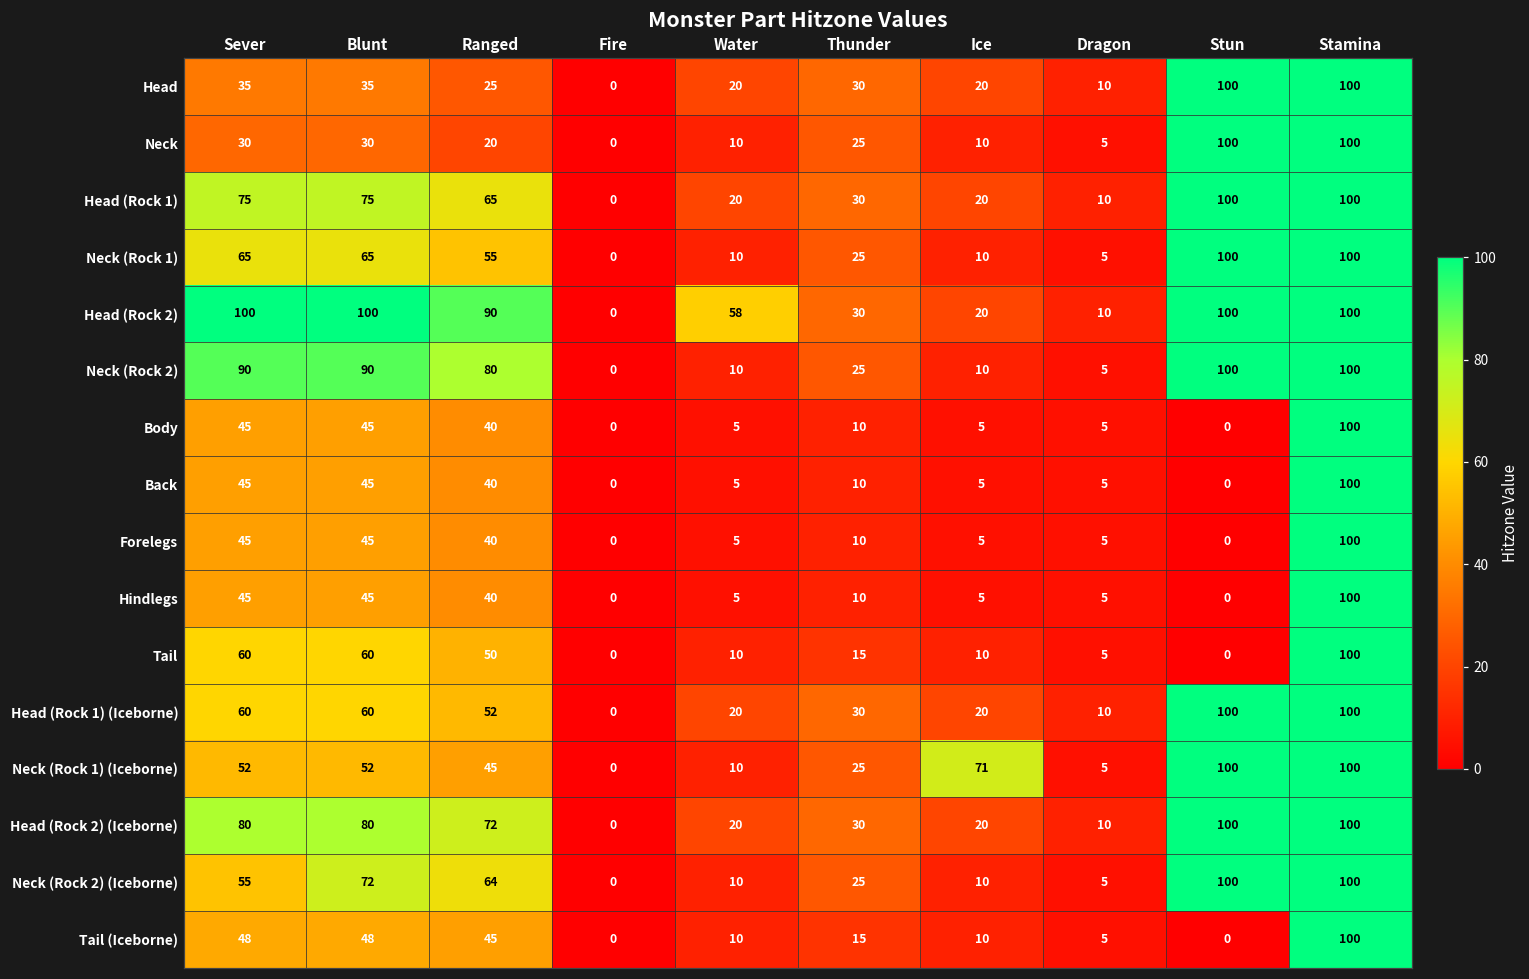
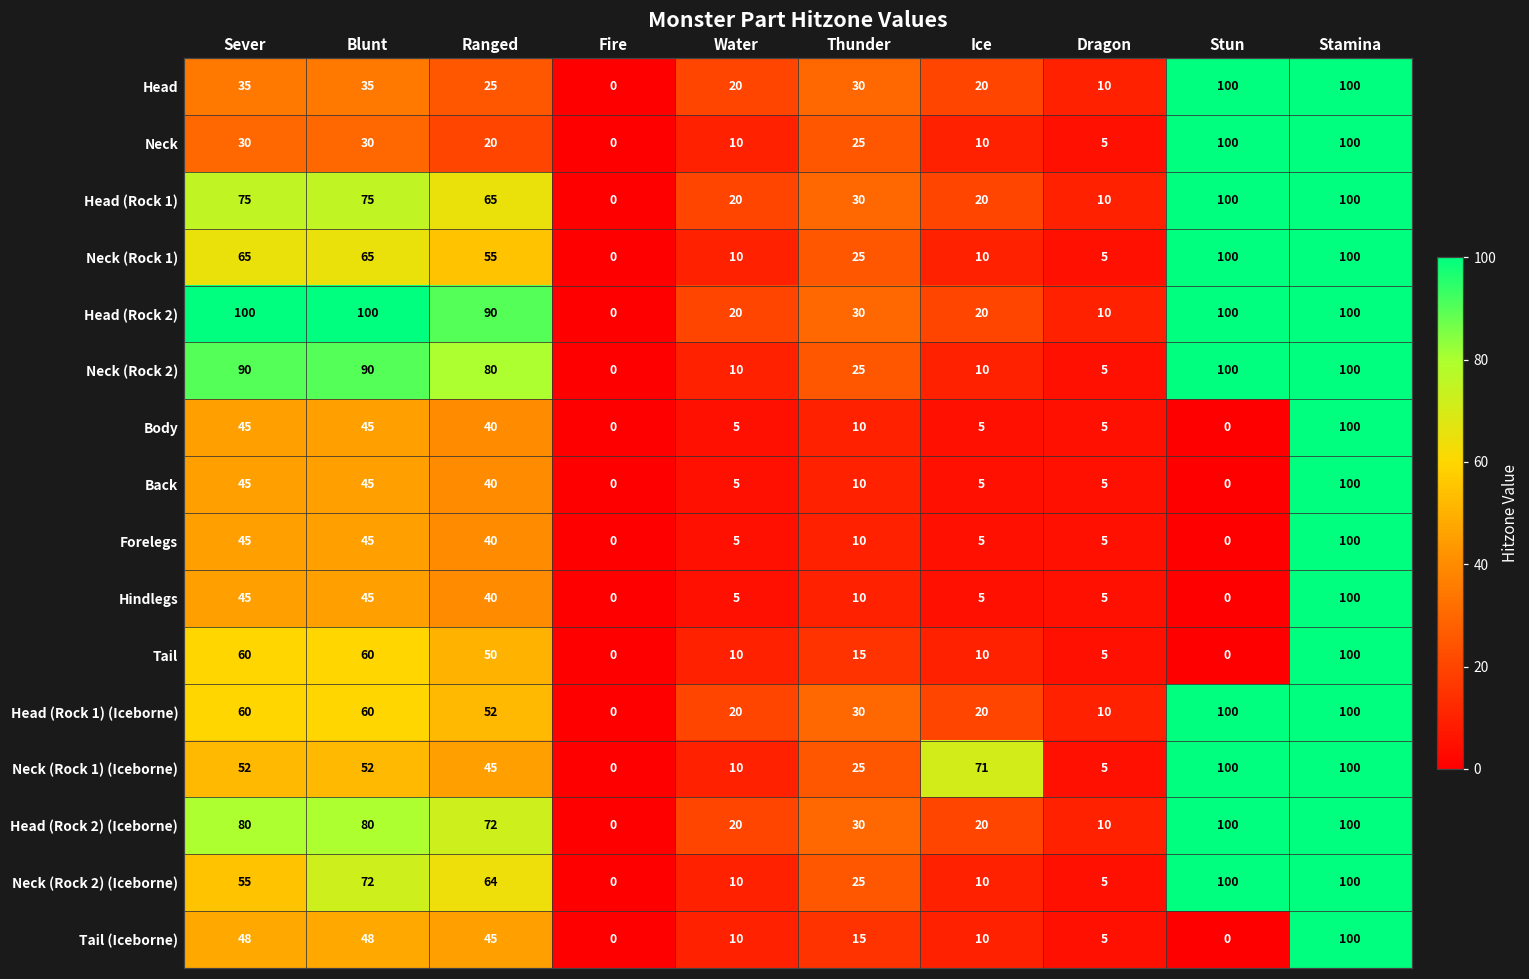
  {
    "Head": {
      "Sever": 35,
      "Blunt": 35,
      "Ranged": 25,
      "Fire": 0,
      "Water": 20,
      "Thunder": 30,
      "Ice": 20,
      "Dragon": 10,
      "Stun": 100,
      "Stamina": 100
    },
    "Neck": {
      "Sever": 30,
      "Blunt": 30,
      "Ranged": 20,
      "Fire": 0,
      "Water": 10,
      "Thunder": 25,
      "Ice": 10,
      "Dragon": 5,
      "Stun": 100,
      "Stamina": 100
    },
    "Head (Rock 1)": {
      "Sever": 75,
      "Blunt": 75,
      "Ranged": 65,
      "Fire": 0,
      "Water": 20,
      "Thunder": 30,
      "Ice": 20,
      "Dragon": 10,
      "Stun": 100,
      "Stamina": 100
    },
    "Neck (Rock 1)": {
      "Sever": 65,
      "Blunt": 65,
      "Ranged": 55,
      "Fire": 0,
      "Water": 10,
      "Thunder": 25,
      "Ice": 10,
      "Dragon": 5,
      "Stun": 100,
      "Stamina": 100
    },
    "Head (Rock 2)": {
      "Sever": 100,
      "Blunt": 100,
      "Ranged": 90,
      "Fire": 0,
-     "Water": 58,
+     "Water": 20,
      "Thunder": 30,
      "Ice": 20,
      "Dragon": 10,
      "Stun": 100,
      "Stamina": 100
    },
    "Neck (Rock 2)": {
      "Sever": 90,
      "Blunt": 90,
      "Ranged": 80,
      "Fire": 0,
      "Water": 10,
      "Thunder": 25,
      "Ice": 10,
      "Dragon": 5,
      "Stun": 100,
      "Stamina": 100
    },
    "Body": {
      "Sever": 45,
      "Blunt": 45,
      "Ranged": 40,
      "Fire": 0,
      "Water": 5,
      "Thunder": 10,
      "Ice": 5,
      "Dragon": 5,
      "Stun": 0,
      "Stamina": 100
    },
    "Back": {
      "Sever": 45,
      "Blunt": 45,
      "Ranged": 40,
      "Fire": 0,
      "Water": 5,
      "Thunder": 10,
      "Ice": 5,
      "Dragon": 5,
      "Stun": 0,
      "Stamina": 100
    },
    "Forelegs": {
      "Sever": 45,
      "Blunt": 45,
      "Ranged": 40,
      "Fire": 0,
      "Water": 5,
      "Thunder": 10,
      "Ice": 5,
      "Dragon": 5,
      "Stun": 0,
      "Stamina": 100
    },
    "Hindlegs": {
      "Sever": 45,
      "Blunt": 45,
      "Ranged": 40,
      "Fire": 0,
      "Water": 5,
      "Thunder": 10,
      "Ice": 5,
      "Dragon": 5,
      "Stun": 0,
      "Stamina": 100
    },
    "Tail": {
      "Sever": 60,
      "Blunt": 60,
      "Ranged": 50,
      "Fire": 0,
      "Water": 10,
      "Thunder": 15,
      "Ice": 10,
      "Dragon": 5,
      "Stun": 0,
      "Stamina": 100
    },
    "Head (Rock 1) (Iceborne)": {
      "Sever": 60,
      "Blunt": 60,
      "Ranged": 52,
      "Fire": 0,
      "Water": 20,
      "Thunder": 30,
      "Ice": 20,
      "Dragon": 10,
      "Stun": 100,
      "Stamina": 100
    },
    "Neck (Rock 1) (Iceborne)": {
      "Sever": 52,
      "Blunt": 52,
      "Ranged": 45,
      "Fire": 0,
      "Water": 10,
      "Thunder": 25,
      "Ice": 71,
      "Dragon": 5,
      "Stun": 100,
      "Stamina": 100
    },
    "Head (Rock 2) (Iceborne)": {
      "Sever": 80,
      "Blunt": 80,
      "Ranged": 72,
      "Fire": 0,
      "Water": 20,
      "Thunder": 30,
      "Ice": 20,
      "Dragon": 10,
      "Stun": 100,
      "Stamina": 100
    },
    "Neck (Rock 2) (Iceborne)": {
      "Sever": 55,
      "Blunt": 72,
      "Ranged": 64,
      "Fire": 0,
      "Water": 10,
      "Thunder": 25,
      "Ice": 10,
      "Dragon": 5,
      "Stun": 100,
      "Stamina": 100
    },
    "Tail (Iceborne)": {
      "Sever": 48,
      "Blunt": 48,
      "Ranged": 45,
      "Fire": 0,
      "Water": 10,
      "Thunder": 15,
      "Ice": 10,
      "Dragon": 5,
      "Stun": 0,
      "Stamina": 100
    }
  }
